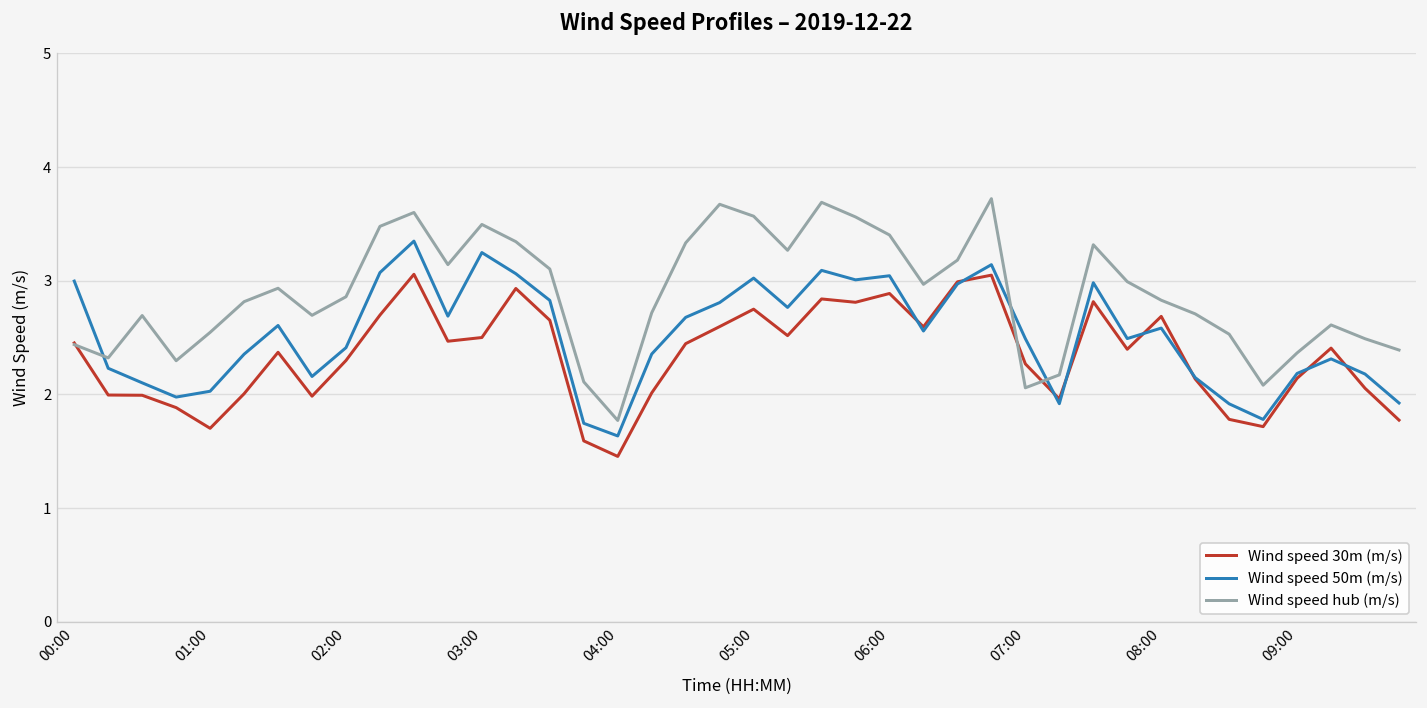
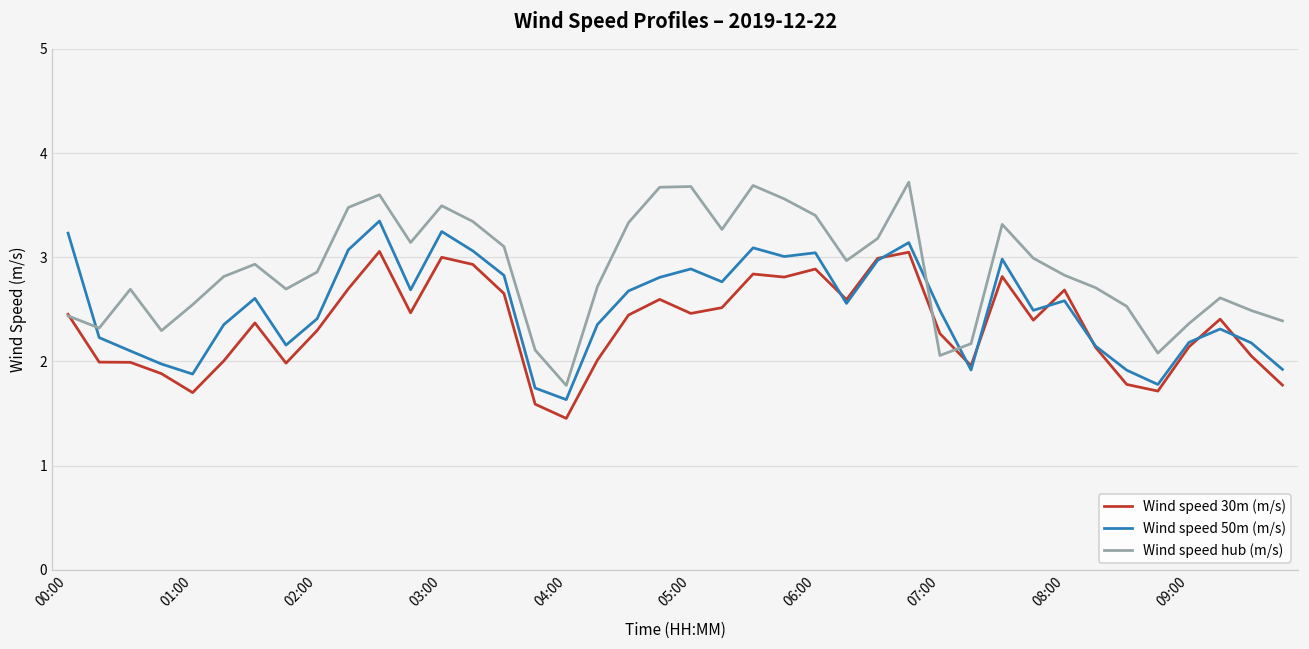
  {
    "Wind speed 30m (m/s)": {
      "01:00": 1.7,
      "02:00": 2.3,
-     "03:00": 2.5,
+     "03:00": 3.0,
      "04:00": 1.5,
-     "05:00": 2.7,
+     "05:00": 2.5,
      "06:00": 2.9,
      "07:00": 2.3,
      "08:00": 2.7,
      "09:00": 2.1
    },
    "Wind speed 50m (m/s)": {
-     "00:00": 3.0,
-     "01:00": 2.0,
+     "00:00": 3.2,
+     "01:00": 1.9,
      "02:00": 2.4,
      "03:00": 3.2,
      "04:00": 1.6,
-     "05:00": 3.0,
+     "05:00": 2.9,
      "06:00": 3.0,
      "07:00": 2.5,
      "08:00": 2.6,
      "09:00": 2.2
    },
    "Wind speed hub (m/s)": {
      "01:00": 2.5,
      "02:00": 2.9,
      "03:00": 3.5,
      "04:00": 1.8,
-     "05:00": 3.6,
+     "05:00": 3.7,
      "06:00": 3.4,
      "07:00": 2.1,
      "08:00": 2.8,
      "09:00": 2.4
    }
  }
